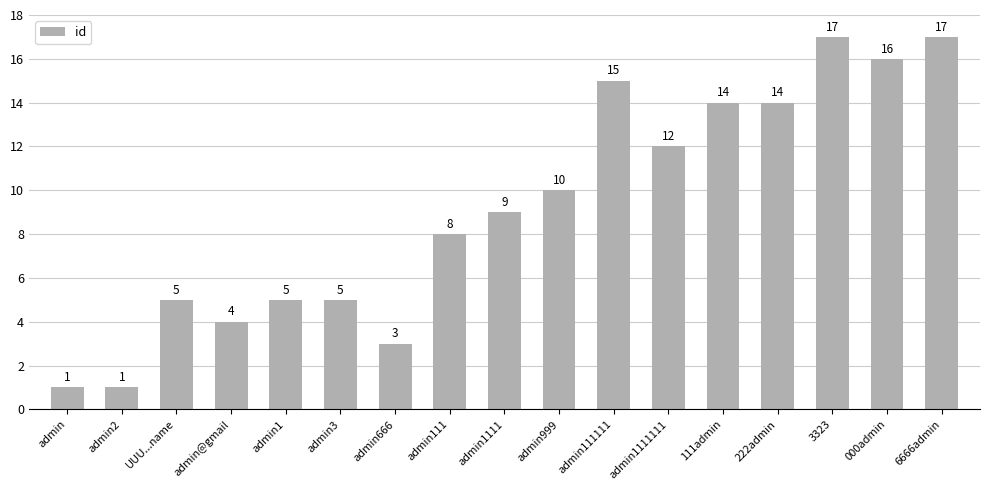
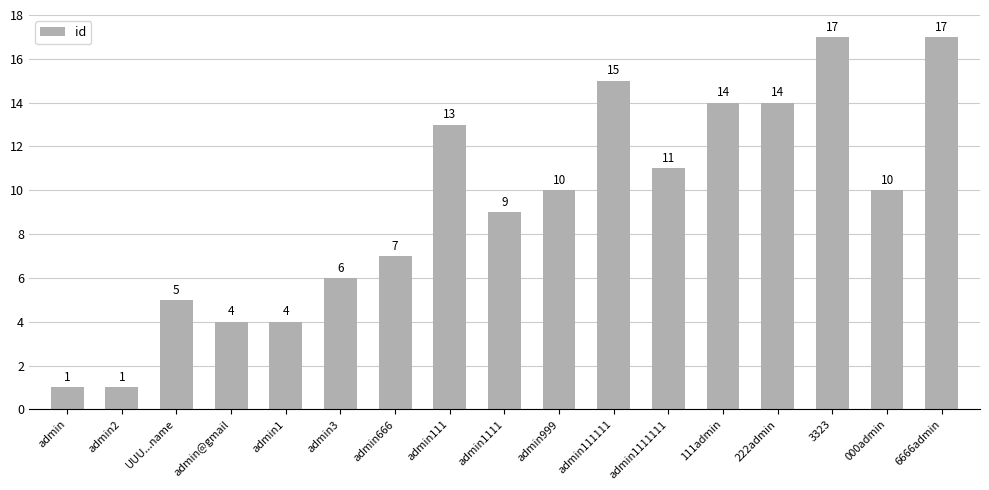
  {
    "admin": 1,
    "admin2": 1,
    "UUU...name": 5,
    "admin@gmail": 4,
-   "admin1": 5,
-   "admin3": 5,
-   "admin666": 3,
-   "admin111": 8,
+   "admin1": 4,
+   "admin3": 6,
+   "admin666": 7,
+   "admin111": 13,
    "admin1111": 9,
    "admin999": 10,
    "admin111111": 15,
-   "admin1111111": 12,
+   "admin1111111": 11,
    "111admin": 14,
    "222admin": 14,
    "3323": 17,
-   "000admin": 16,
+   "000admin": 10,
    "6666admin": 17
  }
